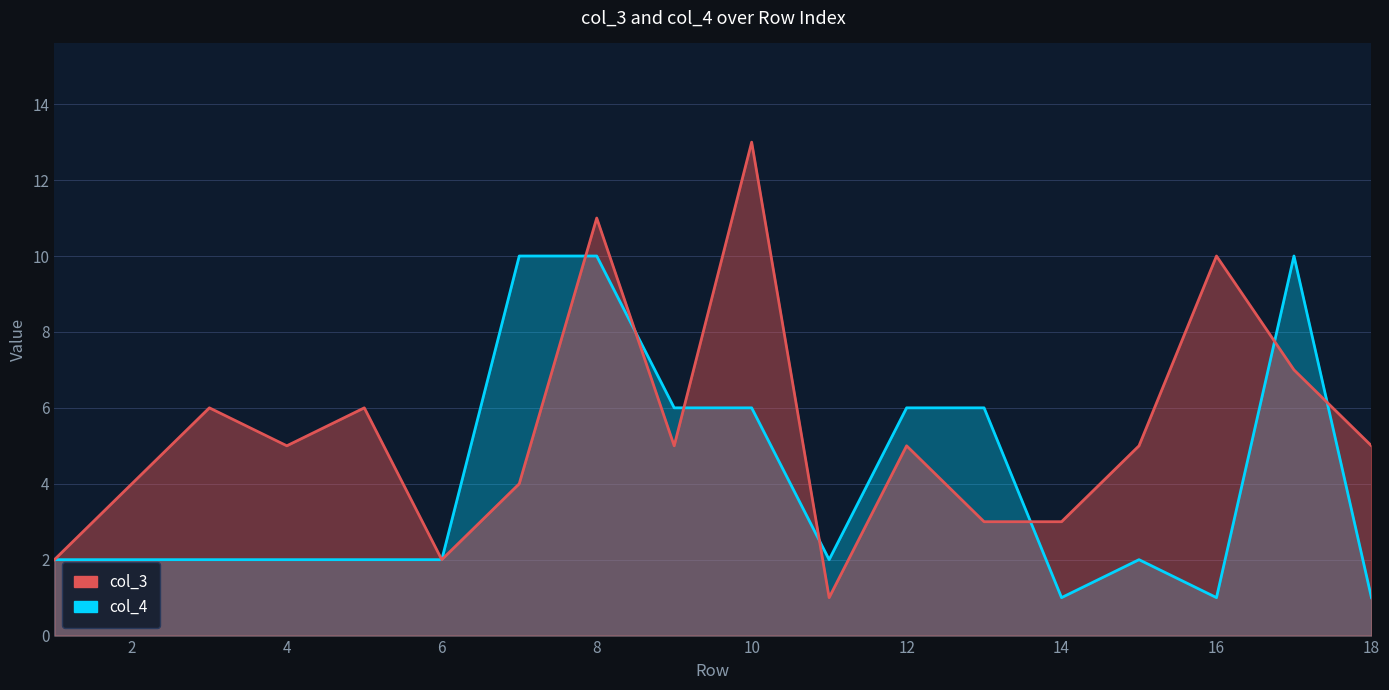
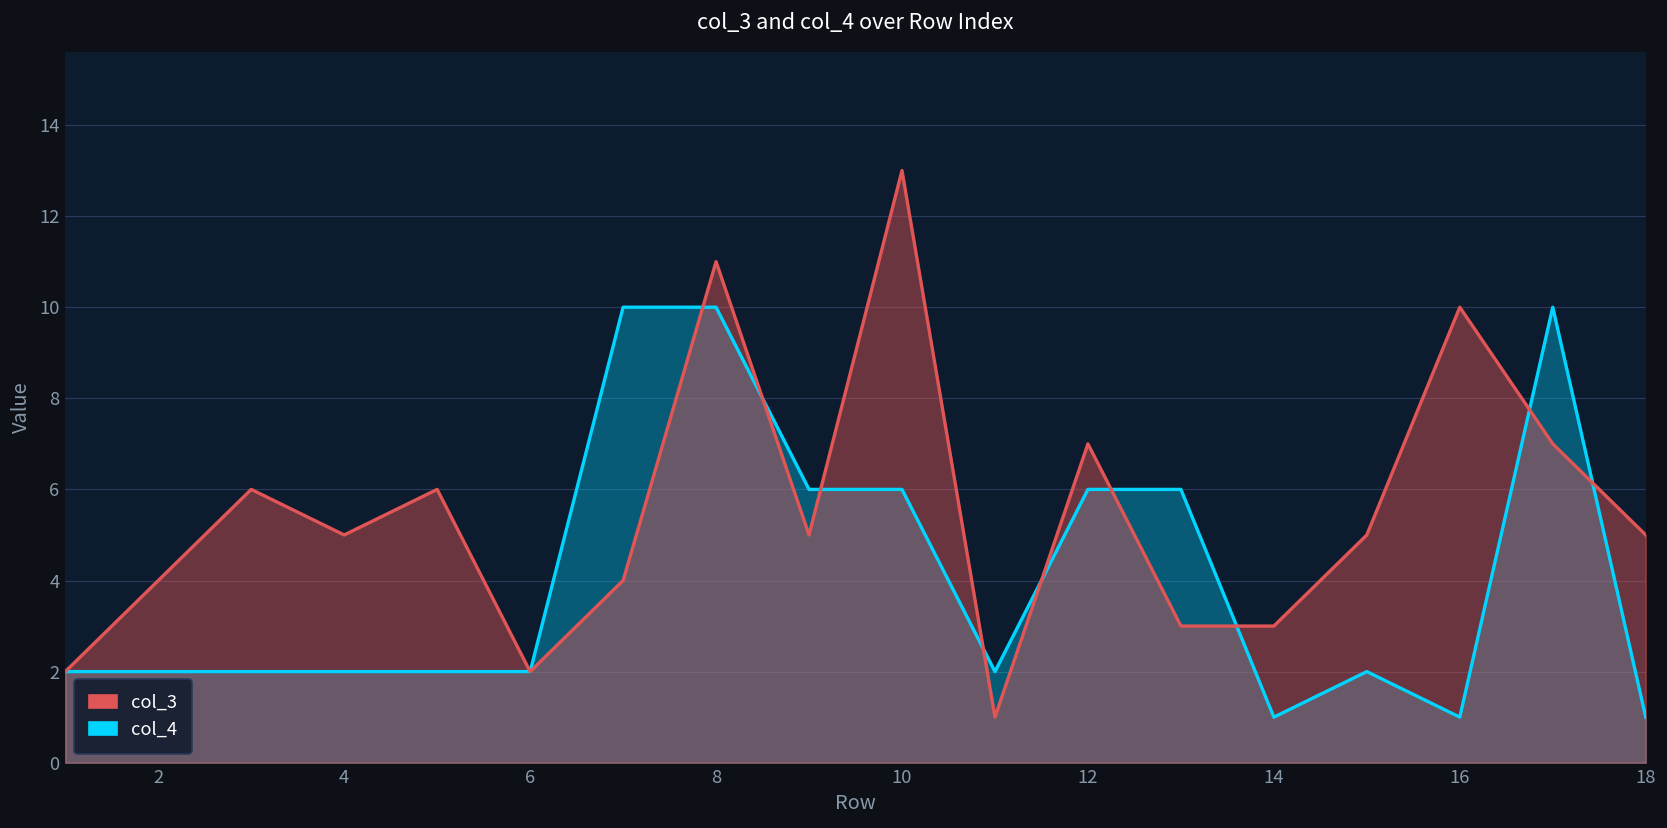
  {
    "col_4": {
      "2": 2,
      "4": 2,
      "8": 10,
      "10": 6,
      "12": 6,
      "14": 1,
      "16": 1,
      "18": 1
    },
    "col_3": {
      "2": 4,
      "4": 5,
      "8": 11,
      "10": 13,
-     "12": 5,
+     "12": 7,
      "14": 3,
      "16": 10,
      "18": 5
    }
  }
